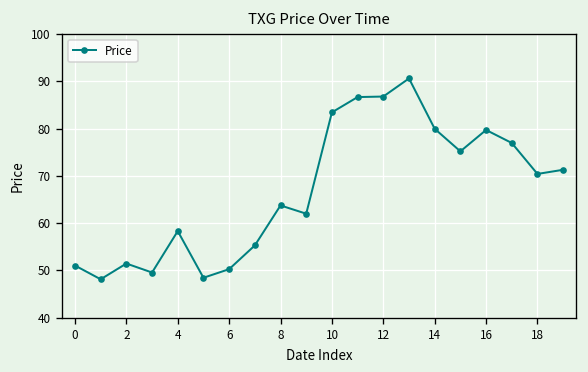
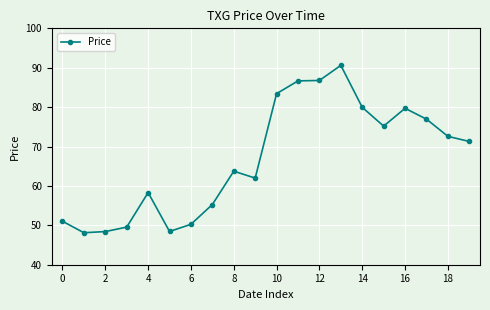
  {
    "0": 51,
-   "2": 51,
+   "2": 48,
    "4": 58,
    "6": 50,
    "8": 64,
    "10": 83,
    "12": 87,
    "14": 80,
    "16": 80,
-   "18": 70
+   "18": 73
  }
